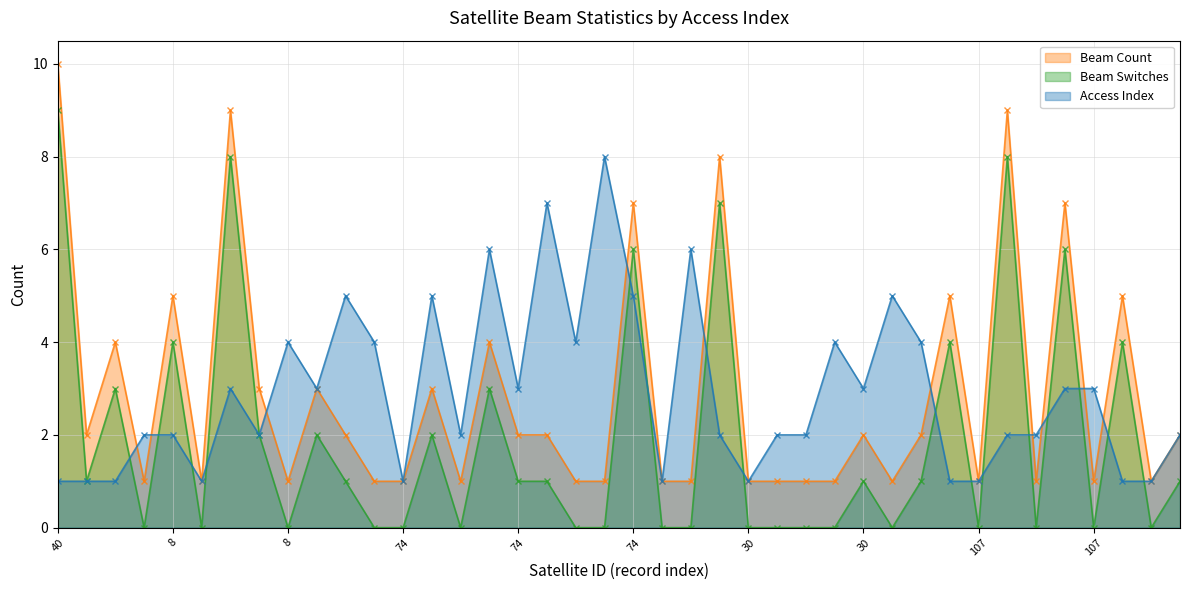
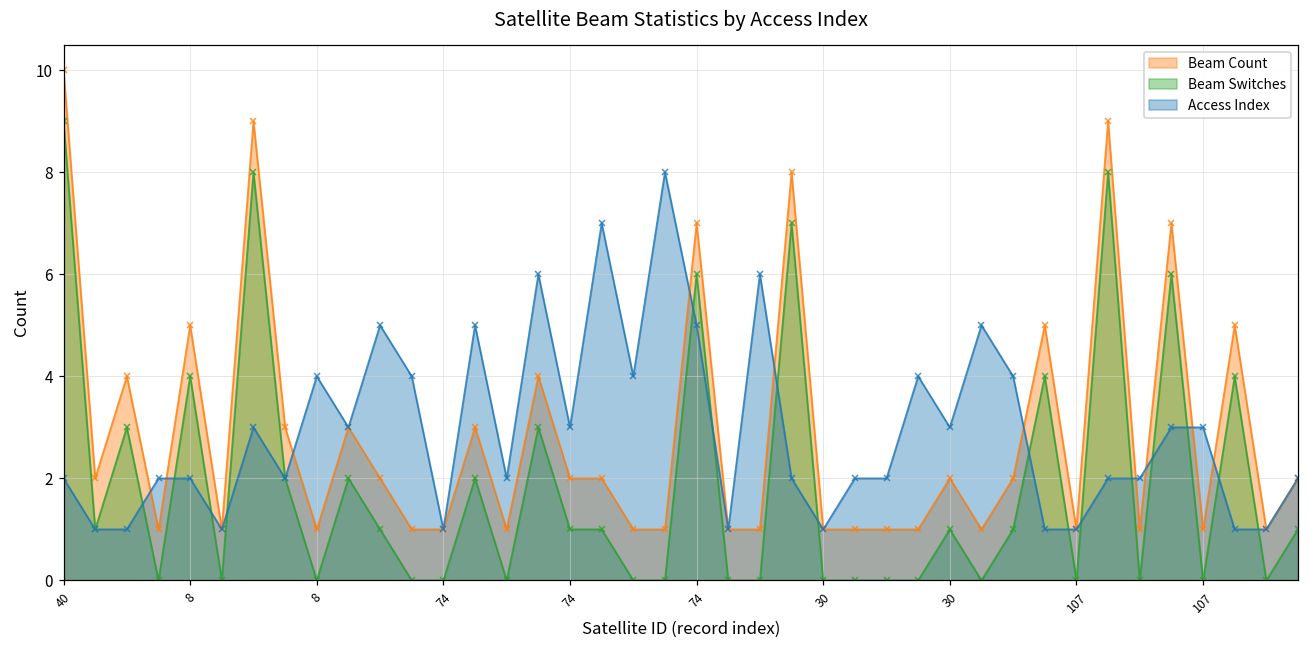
  {
    "Beam Count": {
      "40": 10
    },
    "Beam Switches": {
      "40": 9
    },
    "Access Index": {
-     "40": 1
+     "40": 2
    }
  }
